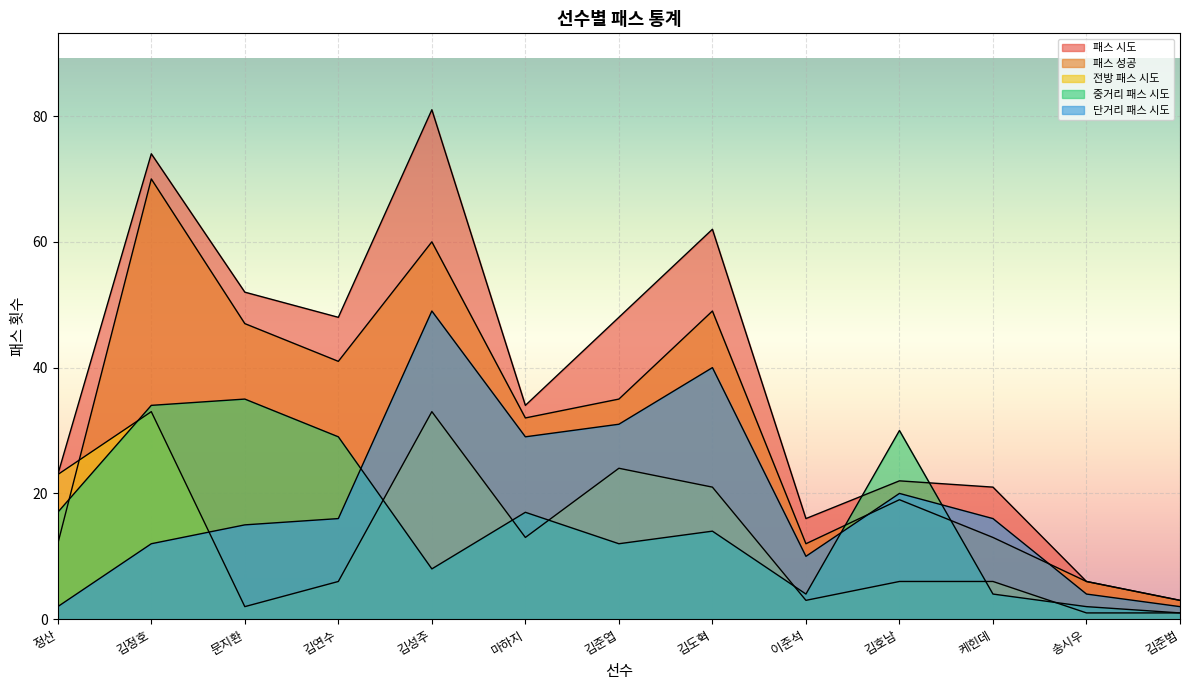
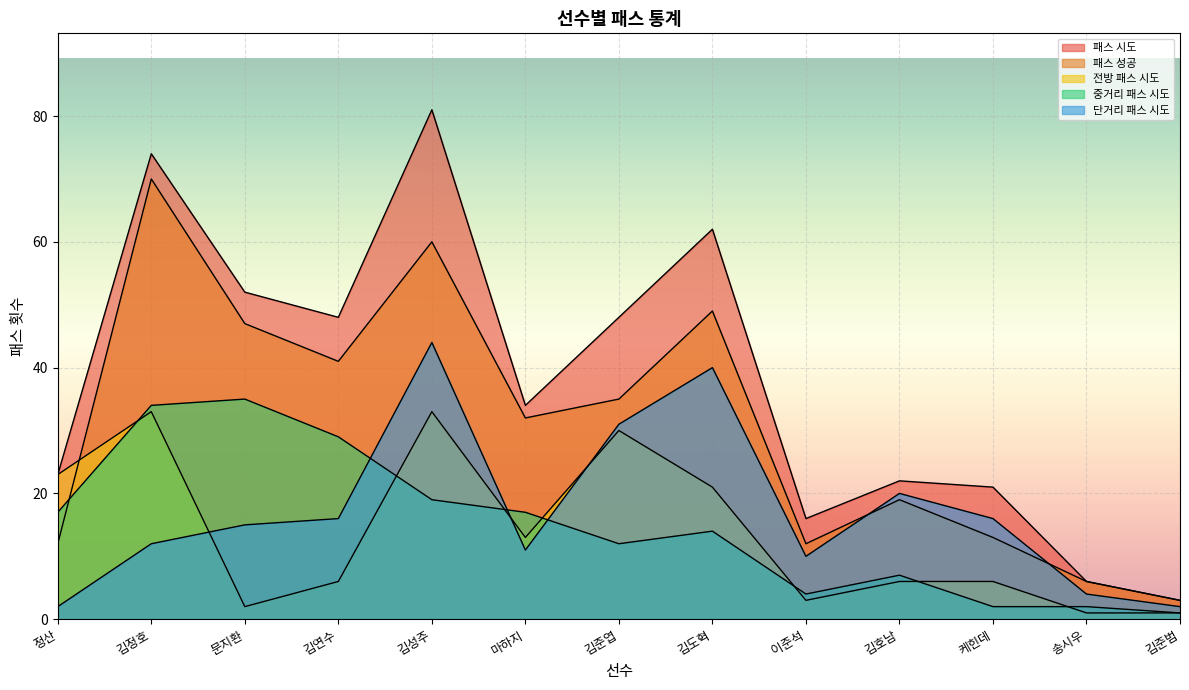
  {
    "전방 패스 시도": {
      "김정호": 33,
      "문지환": 2,
      "김연수": 6,
      "김성주": 33,
      "마하지": 13,
-     "김준엽": 24,
+     "김준엽": 30,
      "김도혁": 21,
      "이준석": 3,
      "김호남": 6,
      "케힌데": 6,
      "송시우": 1
    },
    "중거리 패스 시도": {
      "정산": 17,
      "김정호": 34,
      "문지환": 35,
      "김연수": 29,
-     "김성주": 8,
+     "김성주": 19,
      "마하지": 17,
      "김준엽": 12,
      "김도혁": 14,
      "이준석": 4,
-     "김호남": 30,
-     "케힌데": 4,
+     "김호남": 7,
+     "케힌데": 2,
      "송시우": 2
    },
    "단거리 패스 시도": {
      "정산": 2,
      "김정호": 12,
      "문지환": 15,
      "김연수": 16,
-     "김성주": 49,
-     "마하지": 29,
+     "김성주": 44,
+     "마하지": 11,
      "김준엽": 31,
      "김도혁": 40,
      "이준석": 10,
      "김호남": 20,
      "케힌데": 16,
      "송시우": 4,
      "김준범": 2
    }
  }
